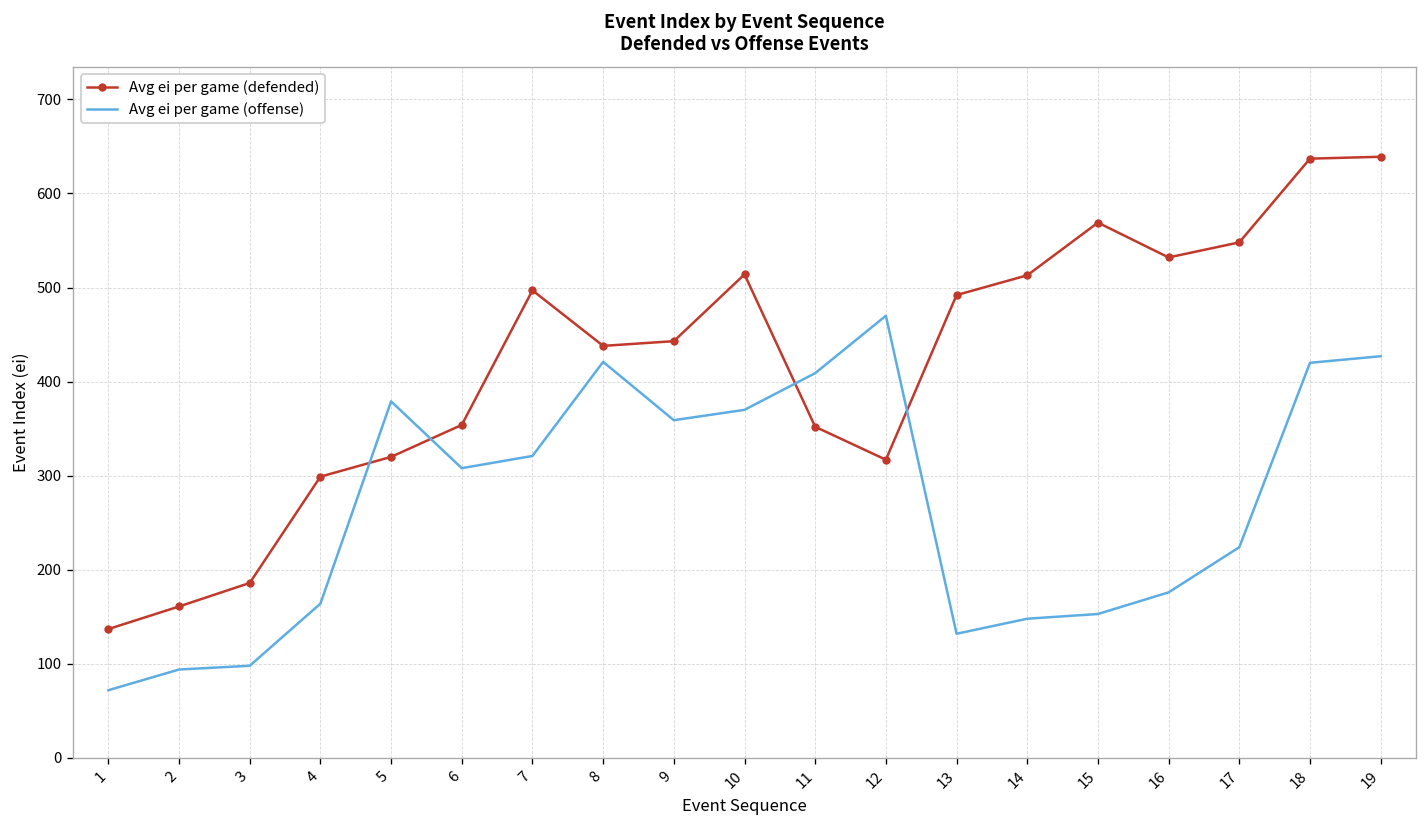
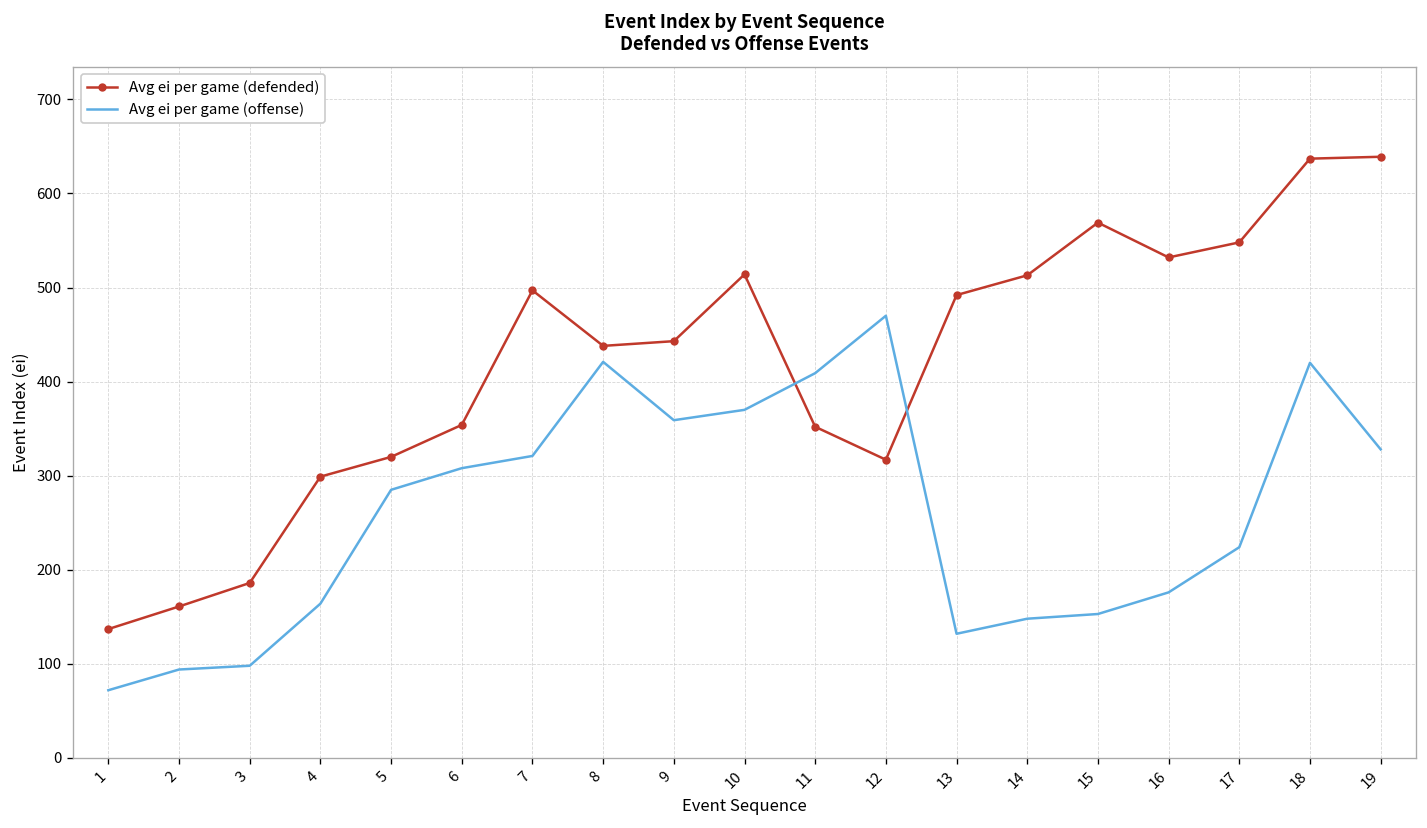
  {
    "Avg ei per game (defended)": {
      "1": 140,
      "2": 160,
      "3": 190,
      "4": 300,
      "5": 320,
      "6": 350,
      "7": 500,
      "8": 440,
      "9": 440,
      "10": 510,
      "11": 350,
      "12": 320,
      "13": 490,
      "14": 510,
      "15": 570,
      "16": 530,
      "17": 550,
      "18": 640,
      "19": 640
    },
    "Avg ei per game (offense)": {
      "1": 70,
      "2": 90,
      "3": 100,
      "4": 160,
-     "5": 380,
+     "5": 290,
      "6": 310,
      "7": 320,
      "8": 420,
      "9": 360,
      "10": 370,
      "11": 410,
      "12": 470,
      "13": 130,
      "14": 150,
      "15": 150,
      "16": 180,
      "17": 220,
      "18": 420,
-     "19": 430
+     "19": 330
    }
  }
